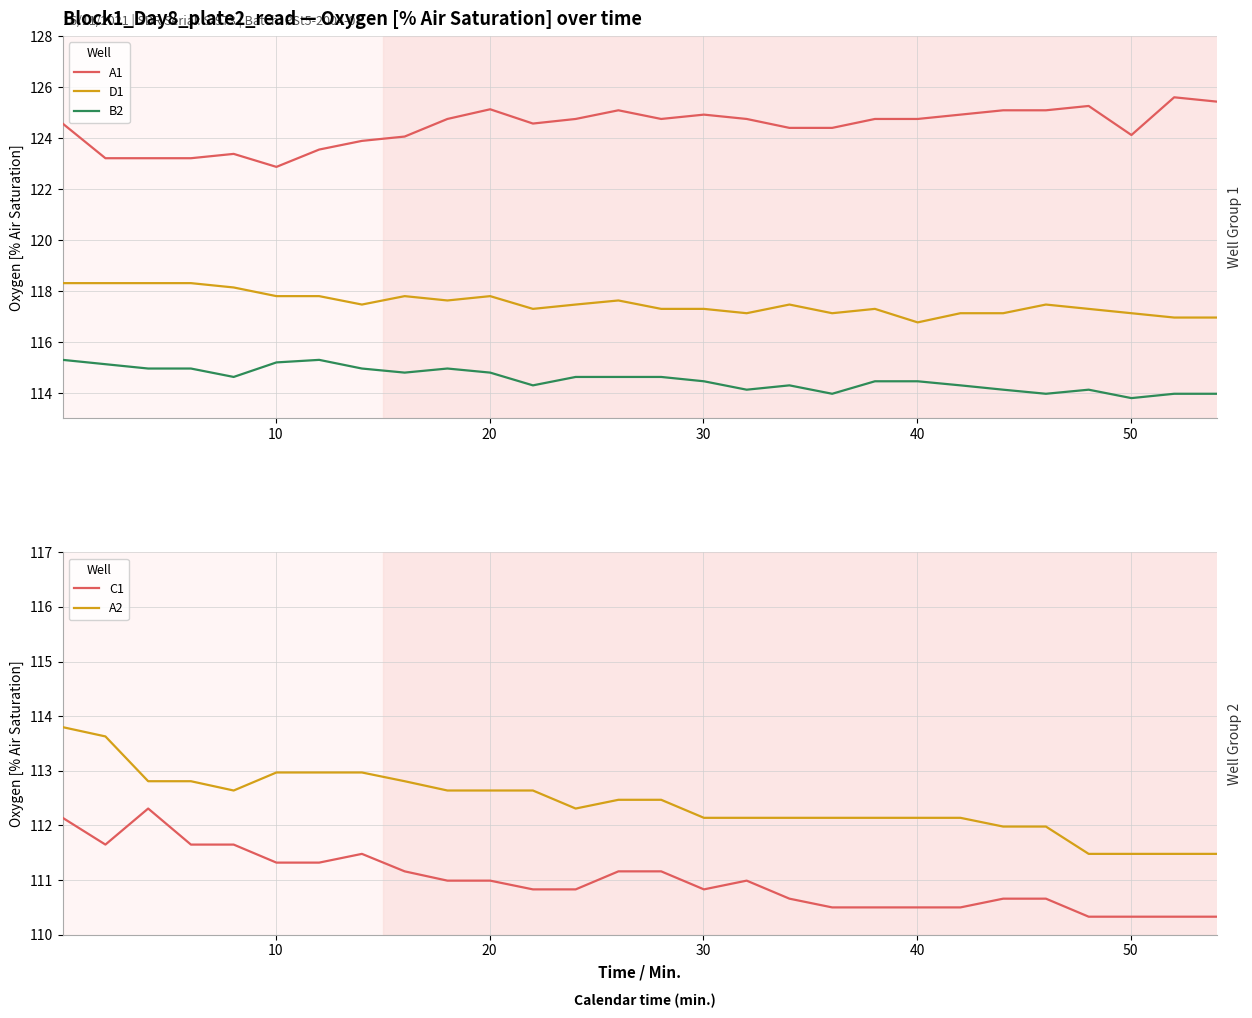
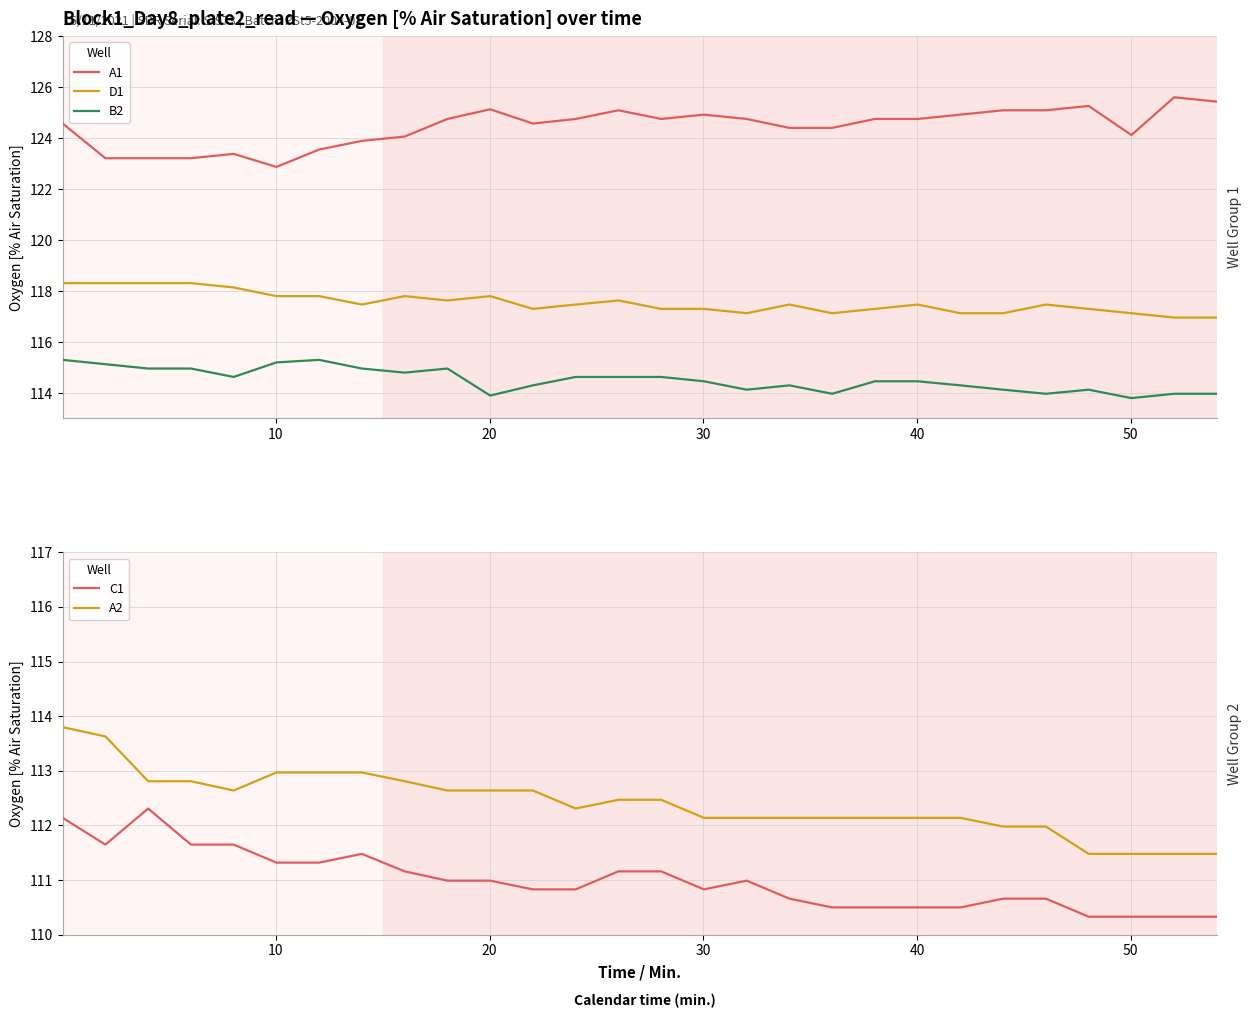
  {
    "Block1_Day8_plate2_read — Oxygen [% Air Saturation] over time": {
      "A1": {
        "10": 122.9,
        "20": 125.1,
        "30": 124.9,
        "40": 124.8,
        "50": 124.1
      },
      "D1": {
        "10": 117.8,
        "20": 117.8,
        "30": 117.3,
-       "40": 116.8,
+       "40": 117.5,
        "50": 117.1
      },
      "B2": {
        "10": 115.2,
-       "20": 114.8,
+       "20": 113.9,
        "30": 114.5,
        "40": 114.5,
        "50": 113.8
      }
    }
  }
